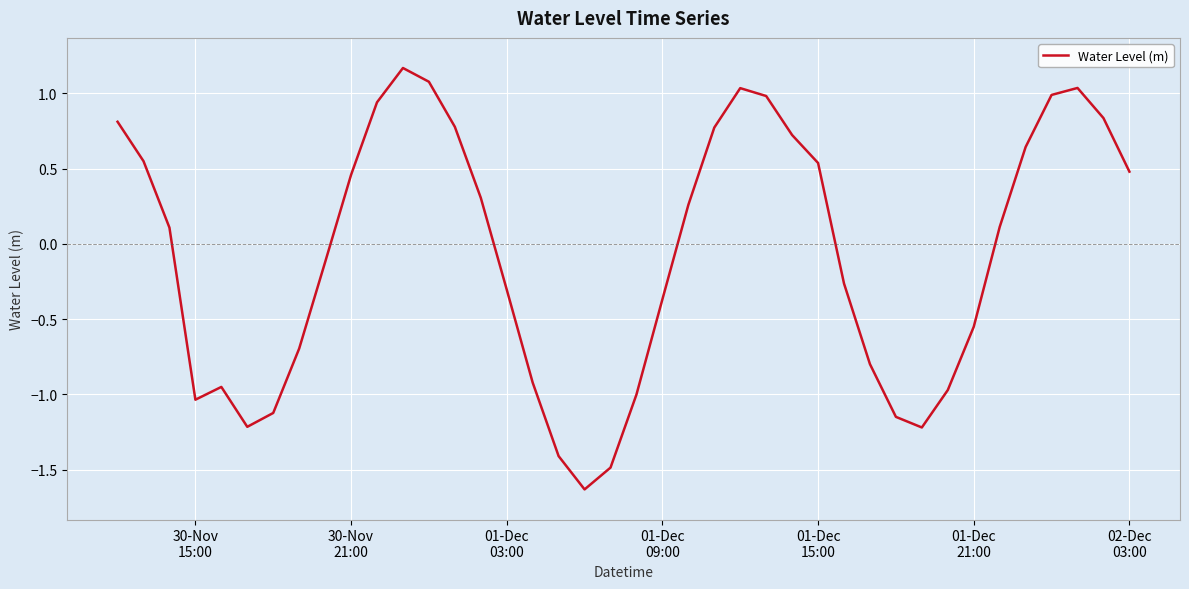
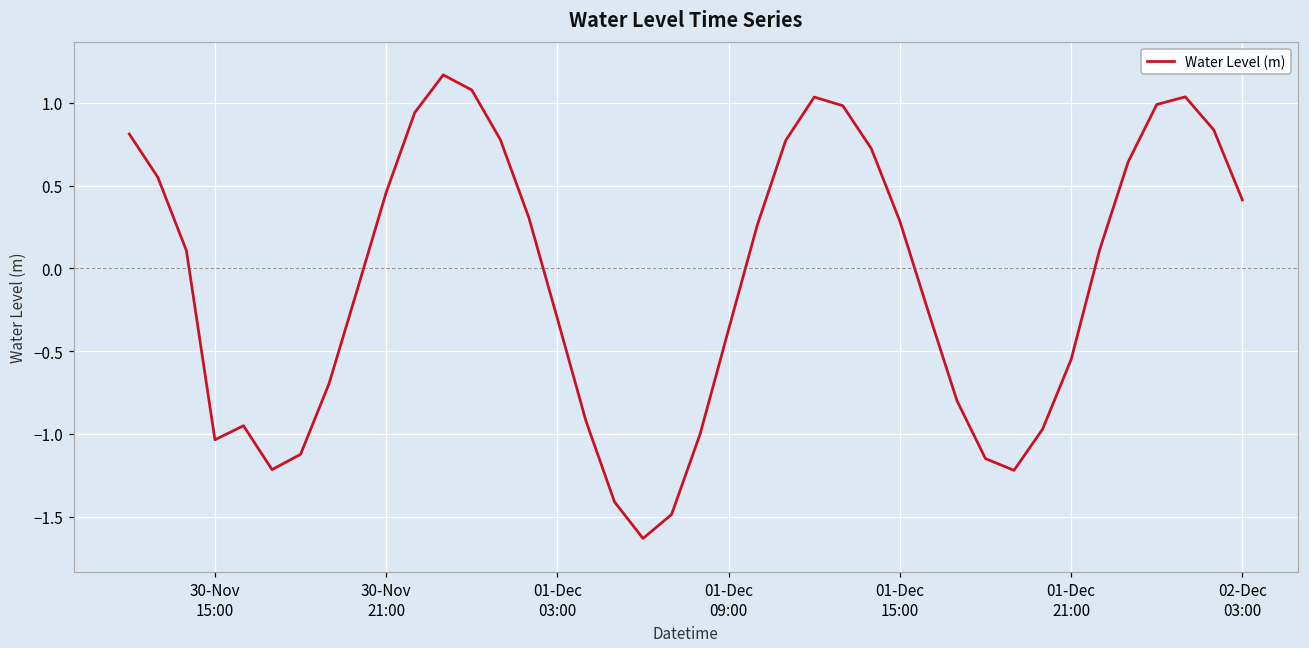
  {
    "30-Nov 15:00": -1.03,
    "30-Nov 21:00": 0.46,
    "01-Dec 03:00": -0.30,
    "01-Dec 09:00": -0.37,
-   "01-Dec 15:00": 0.54,
+   "01-Dec 15:00": 0.28,
    "01-Dec 21:00": -0.55,
-   "02-Dec 03:00": 0.48
+   "02-Dec 03:00": 0.41
  }
